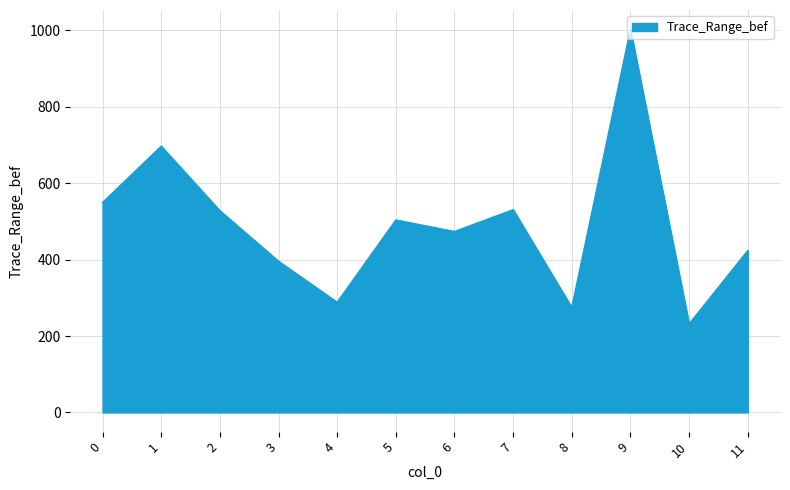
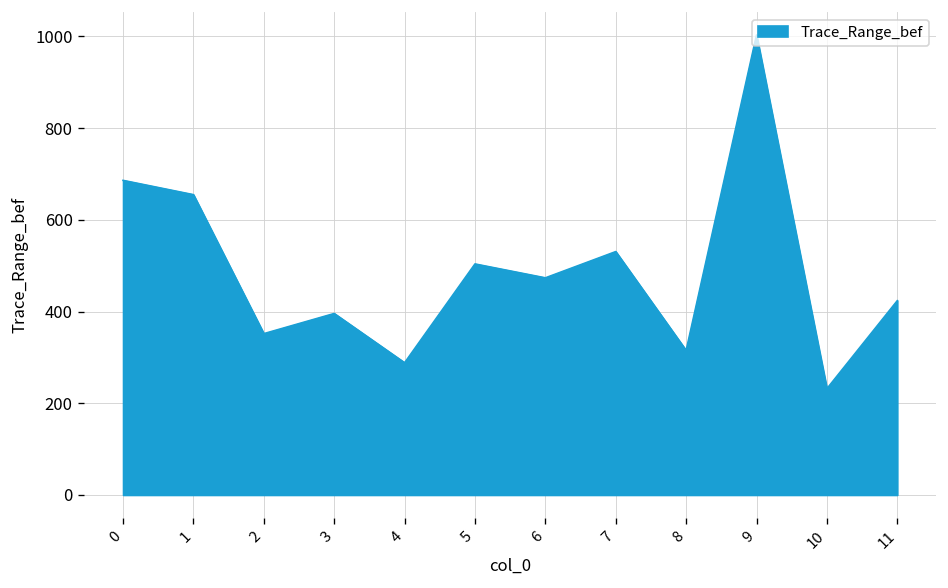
  {
-   "0": 550,
-   "1": 700,
-   "2": 530,
+   "0": 690,
+   "1": 650,
+   "2": 350,
    "3": 400,
    "4": 290,
    "5": 500,
    "6": 470,
    "7": 530,
-   "8": 270,
+   "8": 320,
    "10": 230,
    "11": 420
  }
